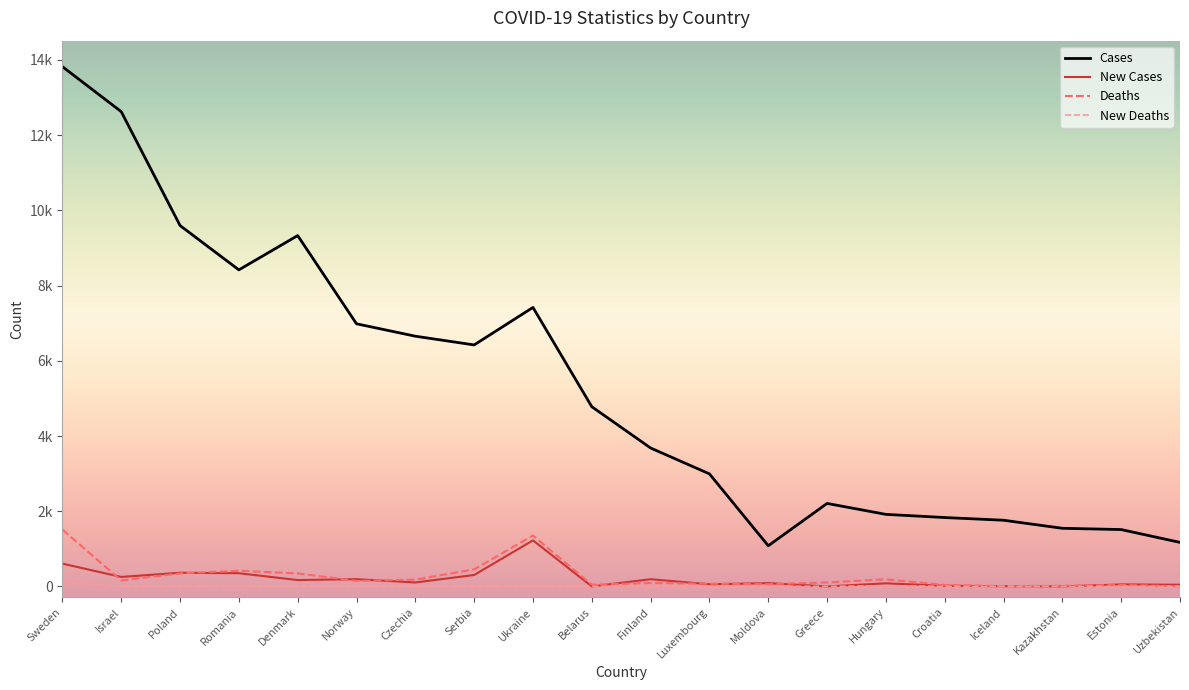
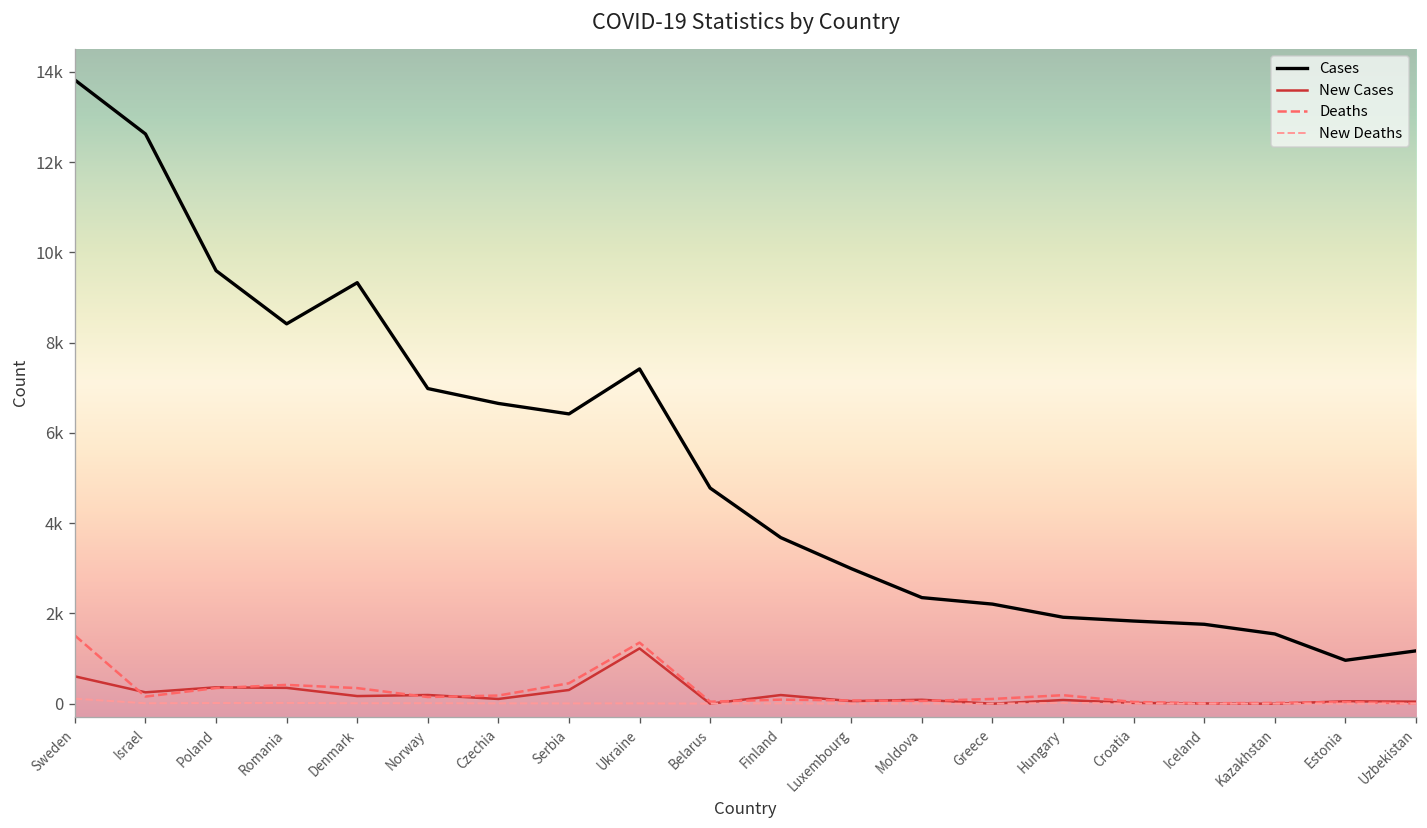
  {
    "Cases": {
      "Sweden": 13800,
      "Israel": 12600,
      "Poland": 9600,
      "Romania": 8400,
      "Denmark": 9300,
      "Norway": 7000,
      "Czechia": 6700,
      "Serbia": 6400,
      "Ukraine": 7400,
      "Belarus": 4800,
      "Finland": 3700,
      "Luxembourg": 3000,
-     "Moldova": 1100,
+     "Moldova": 2400,
      "Greece": 2200,
      "Hungary": 1900,
      "Croatia": 1800,
      "Iceland": 1800,
      "Kazakhstan": 1500,
-     "Estonia": 1500,
+     "Estonia": 1000,
      "Uzbekistan": 1200
    },
    "New Cases": {
      "Sweden": 600,
      "Israel": 300,
      "Denmark": 200,
      "Czechia": 100,
      "Serbia": 300,
      "Ukraine": 1200,
      "Finland": 200
    },
    "Deaths": {
      "Sweden": 1500,
      "Israel": 200,
      "Denmark": 300,
      "Czechia": 200,
      "Serbia": 500,
      "Ukraine": 1400,
      "Finland": 100,
      "Greece": 100,
      "Hungary": 200
    },
    "New Deaths": {
      "Sweden": 100,
      "Israel": 0,
      "Poland": 0,
      "Romania": 0,
      "Denmark": 0,
      "Norway": 0,
      "Czechia": 0,
      "Serbia": 0,
      "Ukraine": 0,
      "Finland": 0
    }
  }
